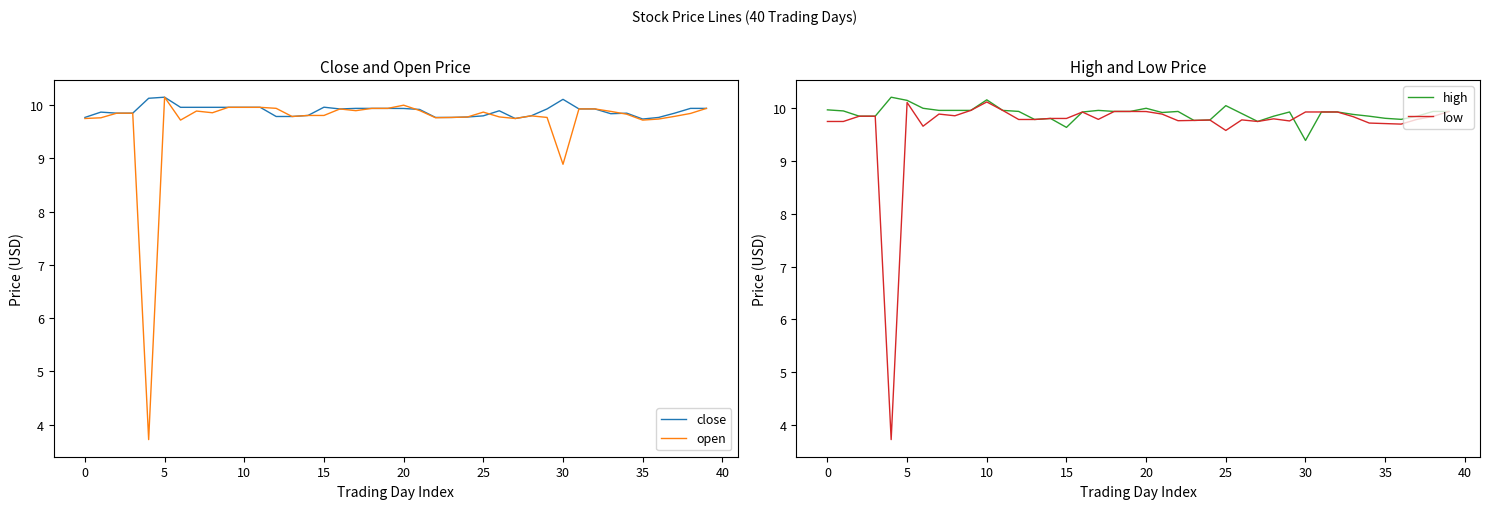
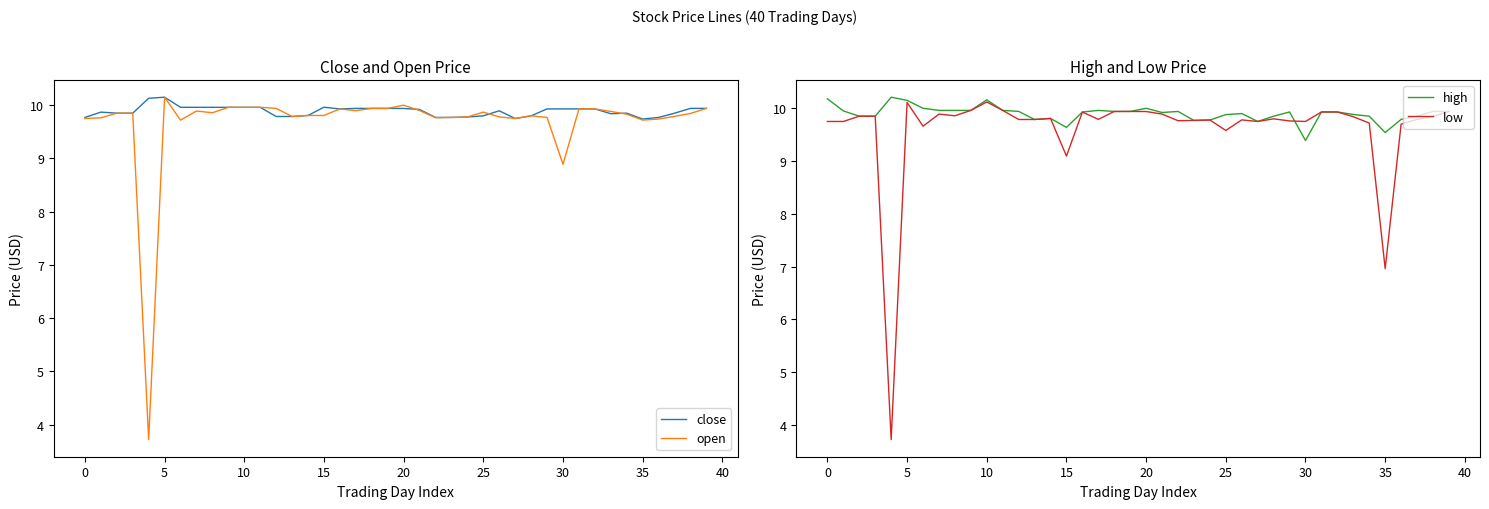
  {
    "Close and Open Price": {
      "close": {
        "15": 10.0,
        "20": 9.9,
        "25": 9.8,
-       "30": 10.1
+       "30": 9.9
      },
      "open": {
        "15": 9.8,
        "20": 10.0,
        "25": 9.9,
        "30": 8.9
      }
    },
    "High and Low Price": {
      "high": {
-       "0": 10.0,
+       "0": 10.2,
        "15": 9.6,
        "20": 10.0,
-       "25": 10.1,
+       "25": 9.9,
        "30": 9.4,
-       "35": 9.8
+       "35": 9.5
      },
      "low": {
        "0": 9.8,
-       "15": 9.8,
+       "15": 9.1,
        "20": 9.9,
        "25": 9.6,
-       "30": 9.9,
-       "35": 9.7
+       "30": 9.8,
+       "35": 7.0
      }
    }
  }
